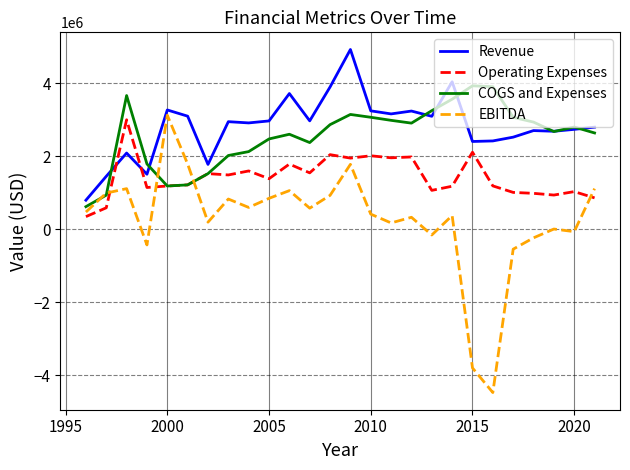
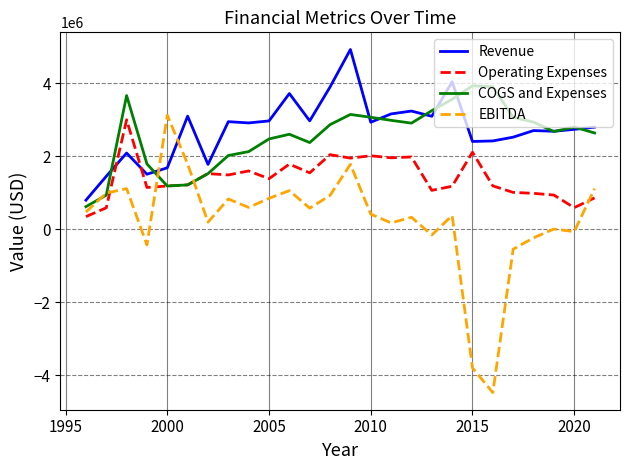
  {
    "Revenue": {
-     "2000": 3300000,
+     "2000": 1700000,
      "2005": 3000000,
-     "2010": 3200000,
+     "2010": 2900000,
      "2015": 2400000
    },
    "Operating Expenses": {
      "2005": 1400000,
      "2010": 2000000,
      "2015": 2100000,
-     "2020": 1000000
+     "2020": 600000
    },
    "COGS and Expenses": {
      "2005": 2500000,
      "2010": 3100000
    },
    "EBITDA": {
      "2000": 3100000,
      "2005": 900000,
      "2010": 400000,
      "2015": -3800000,
      "2020": -100000
    }
  }
